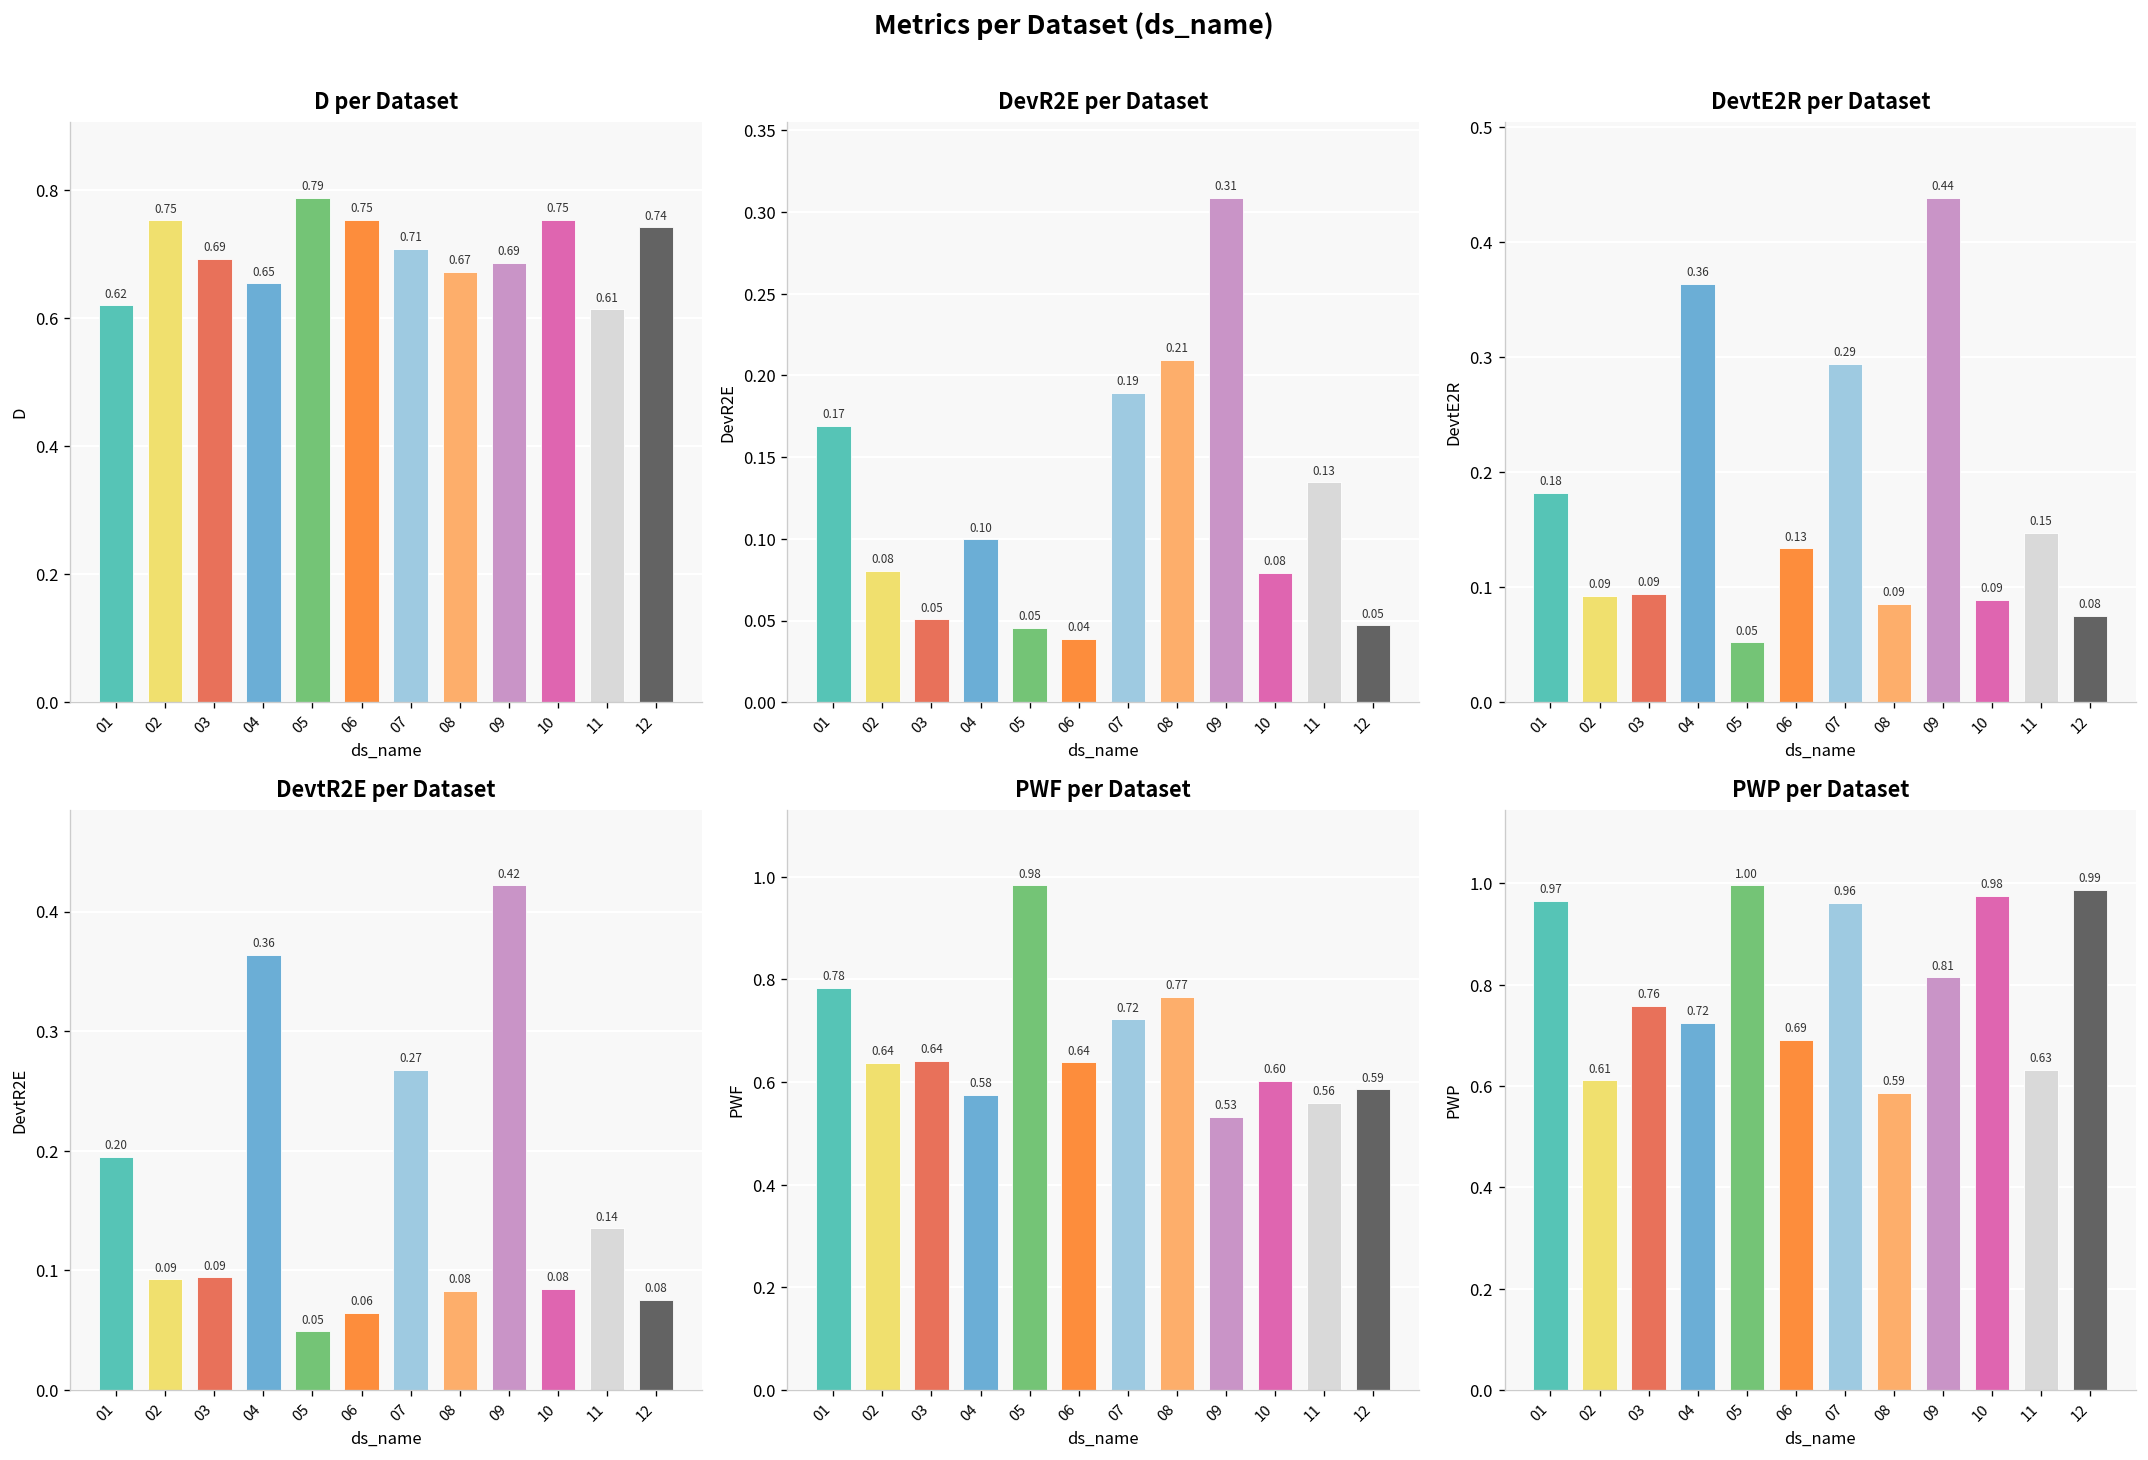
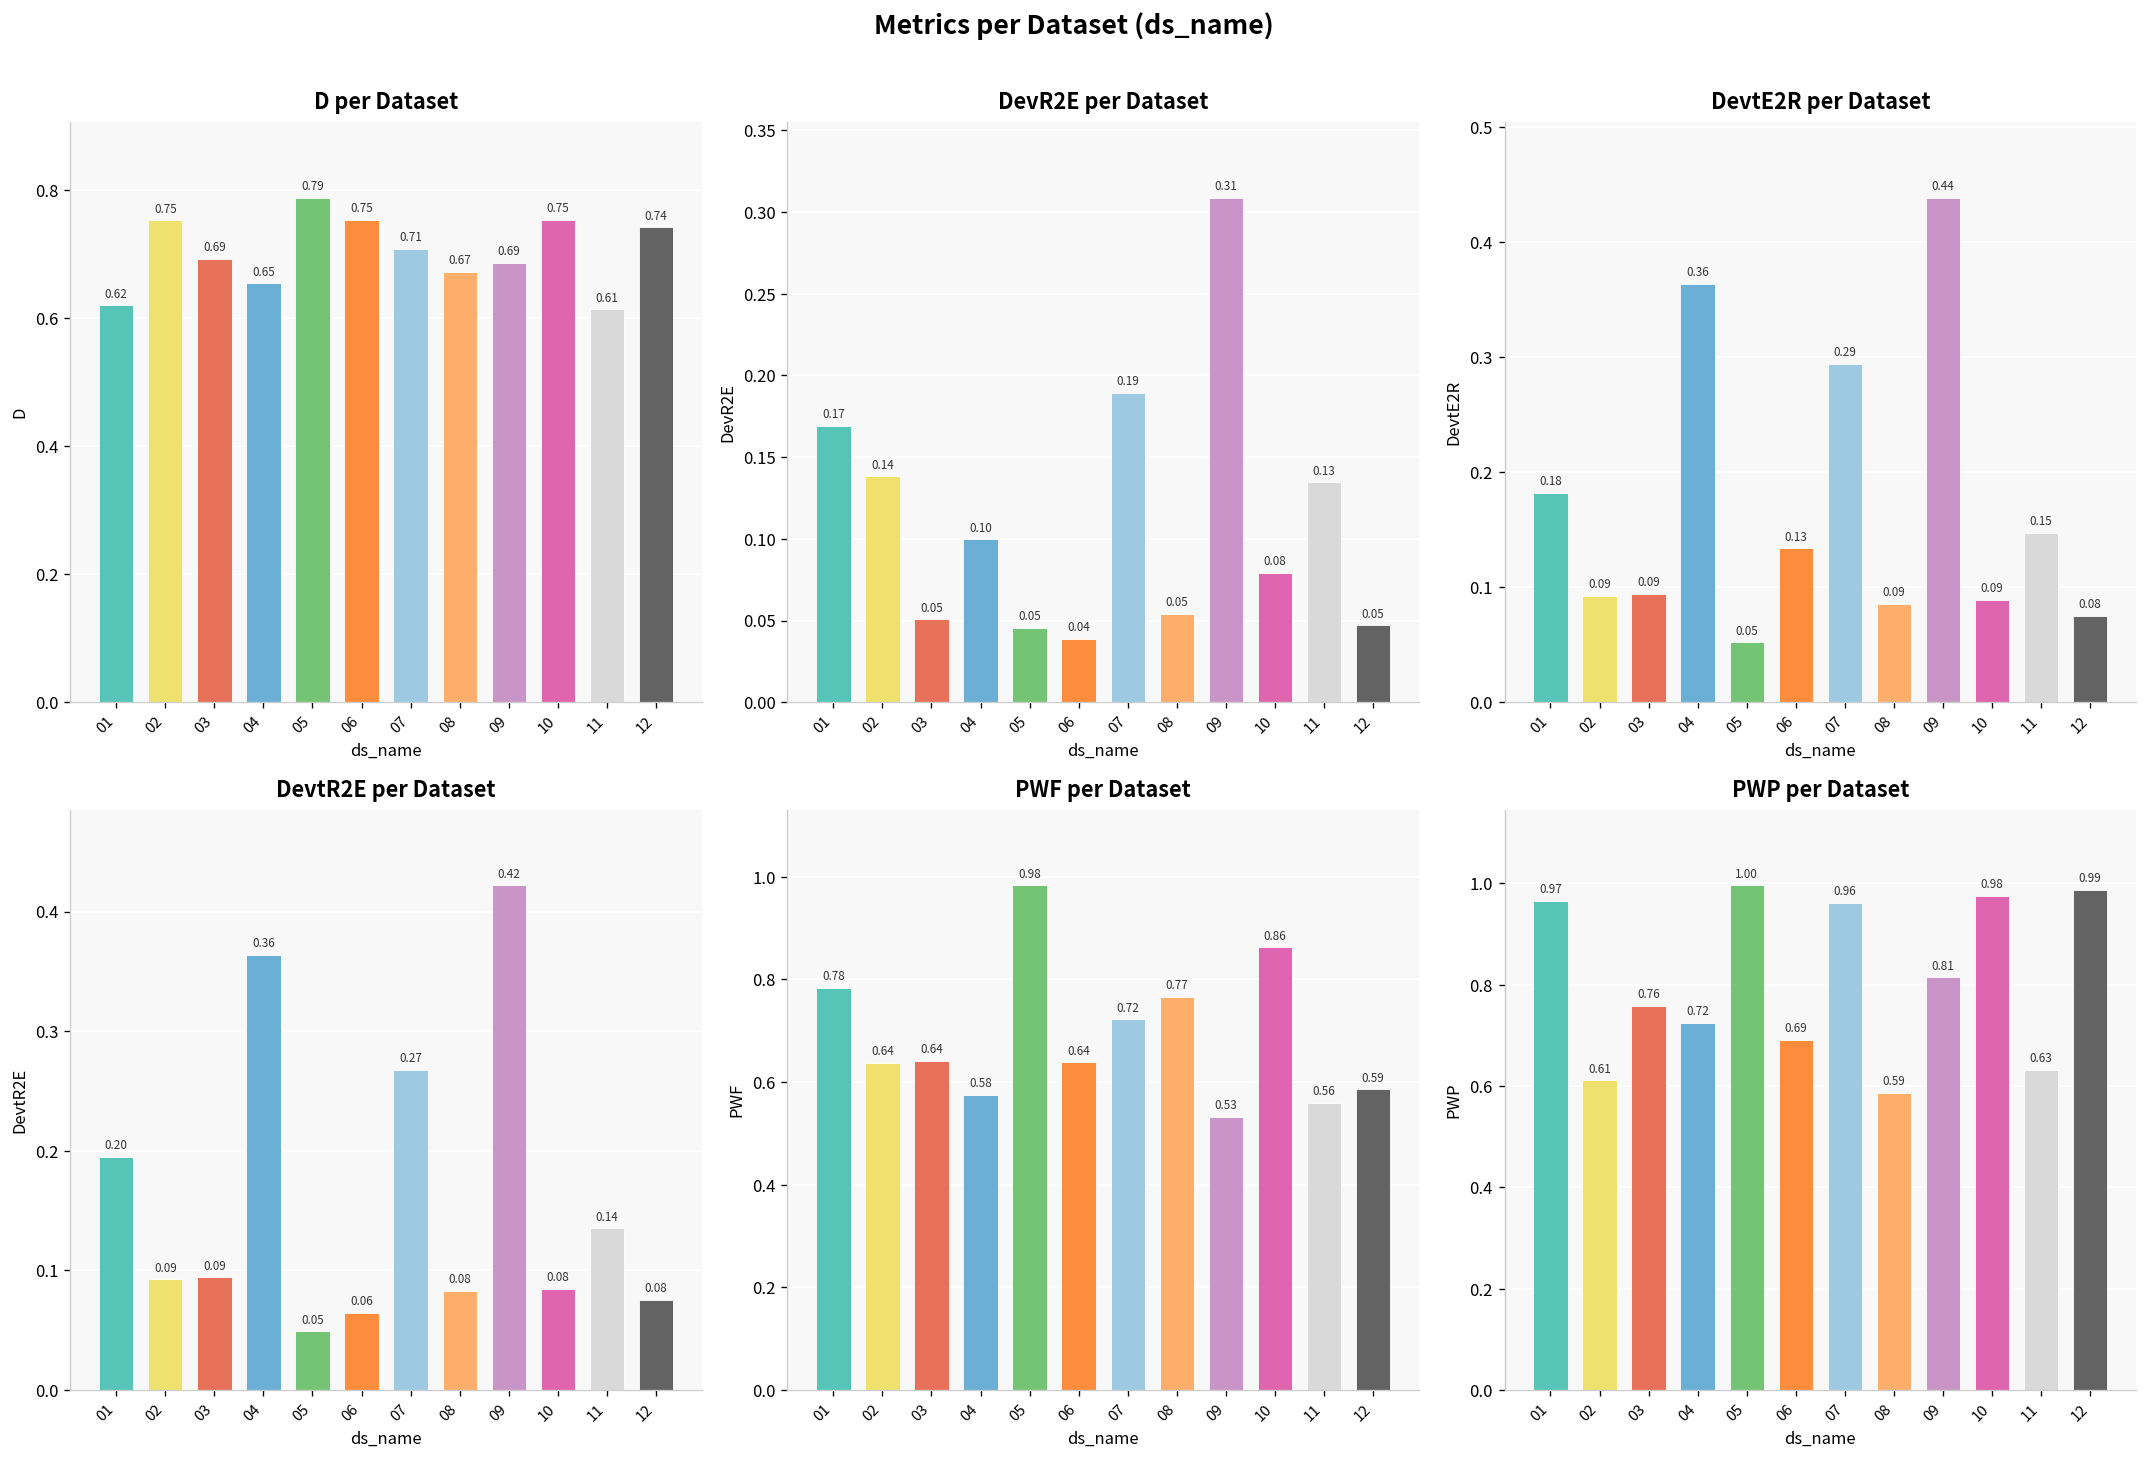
  {
    "D per Dataset": {
      "01": 0.62,
      "02": 0.75,
      "03": 0.69,
      "04": 0.65,
      "05": 0.79,
      "06": 0.75,
      "07": 0.71,
      "08": 0.67,
      "09": 0.69,
      "10": 0.75,
      "11": 0.61,
      "12": 0.74
    },
    "DevR2E per Dataset": {
      "01": 0.17,
-     "02": 0.08,
+     "02": 0.14,
      "03": 0.05,
      "04": 0.10,
      "05": 0.05,
      "06": 0.04,
      "07": 0.19,
-     "08": 0.21,
+     "08": 0.05,
      "09": 0.31,
      "10": 0.08,
      "11": 0.13,
      "12": 0.05
    },
    "DevtE2R per Dataset": {
      "01": 0.18,
      "02": 0.09,
      "03": 0.09,
      "04": 0.36,
      "05": 0.05,
      "06": 0.13,
      "07": 0.29,
      "08": 0.09,
      "09": 0.44,
      "10": 0.09,
      "11": 0.15,
      "12": 0.08
    },
    "DevtR2E per Dataset": {
      "01": 0.20,
      "02": 0.09,
      "03": 0.09,
      "04": 0.36,
      "05": 0.05,
      "06": 0.06,
      "07": 0.27,
      "08": 0.08,
      "09": 0.42,
      "10": 0.08,
      "11": 0.14,
      "12": 0.08
    },
    "PWF per Dataset": {
      "01": 0.78,
      "02": 0.64,
      "03": 0.64,
      "04": 0.58,
      "05": 0.98,
      "06": 0.64,
      "07": 0.72,
      "08": 0.77,
      "09": 0.53,
-     "10": 0.60,
+     "10": 0.86,
      "11": 0.56,
      "12": 0.59
    },
    "PWP per Dataset": {
      "01": 0.97,
      "02": 0.61,
      "03": 0.76,
      "04": 0.72,
      "05": 1.00,
      "06": 0.69,
      "07": 0.96,
      "08": 0.59,
      "09": 0.81,
      "10": 0.98,
      "11": 0.63,
      "12": 0.99
    }
  }
